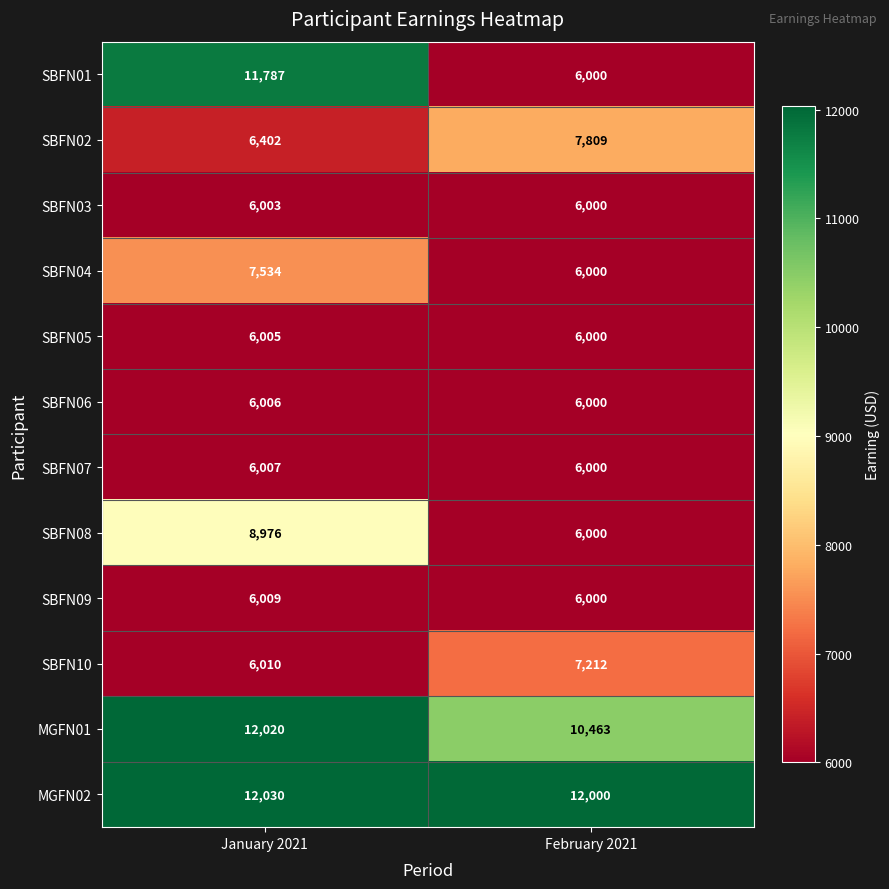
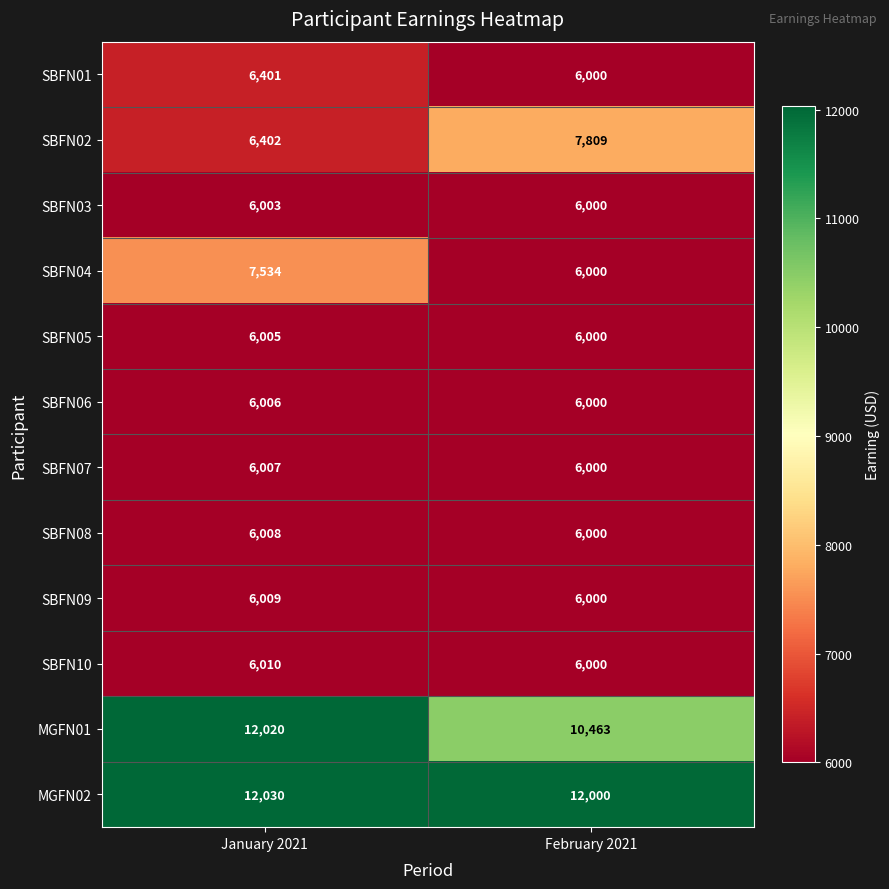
  {
    "SBFN01": {
-     "January 2021": "11,787",
+     "January 2021": "6,401",
      "February 2021": "6,000"
    },
    "SBFN02": {
      "January 2021": "6,402",
      "February 2021": "7,809"
    },
    "SBFN03": {
      "January 2021": "6,003",
      "February 2021": "6,000"
    },
    "SBFN04": {
      "January 2021": "7,534",
      "February 2021": "6,000"
    },
    "SBFN05": {
      "January 2021": "6,005",
      "February 2021": "6,000"
    },
    "SBFN06": {
      "January 2021": "6,006",
      "February 2021": "6,000"
    },
    "SBFN07": {
      "January 2021": "6,007",
      "February 2021": "6,000"
    },
    "SBFN08": {
-     "January 2021": "8,976",
+     "January 2021": "6,008",
      "February 2021": "6,000"
    },
    "SBFN09": {
      "January 2021": "6,009",
      "February 2021": "6,000"
    },
    "SBFN10": {
      "January 2021": "6,010",
-     "February 2021": "7,212"
+     "February 2021": "6,000"
    },
    "MGFN01": {
      "January 2021": "12,020",
      "February 2021": "10,463"
    },
    "MGFN02": {
      "January 2021": "12,030",
      "February 2021": "12,000"
    }
  }
